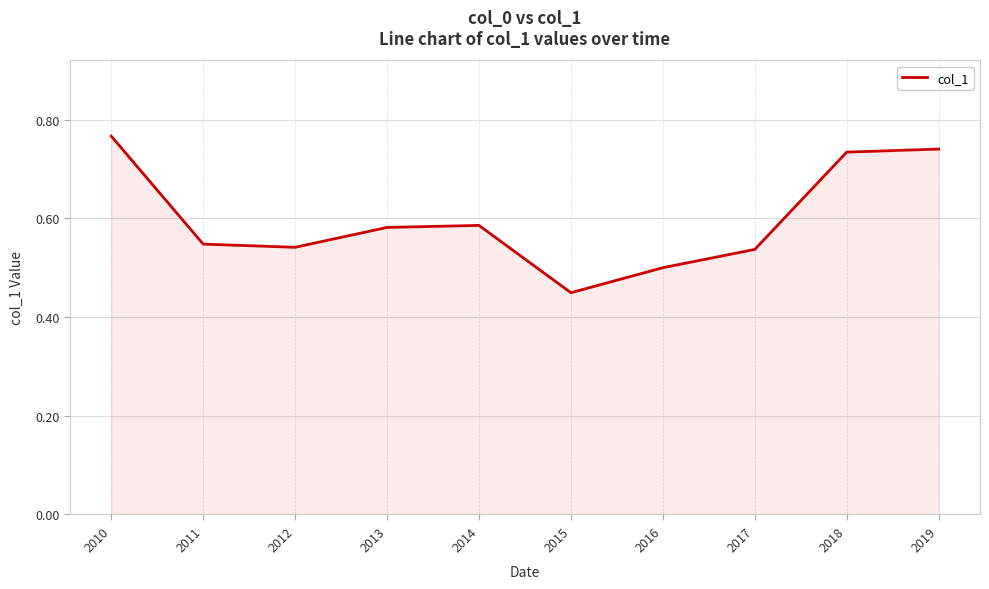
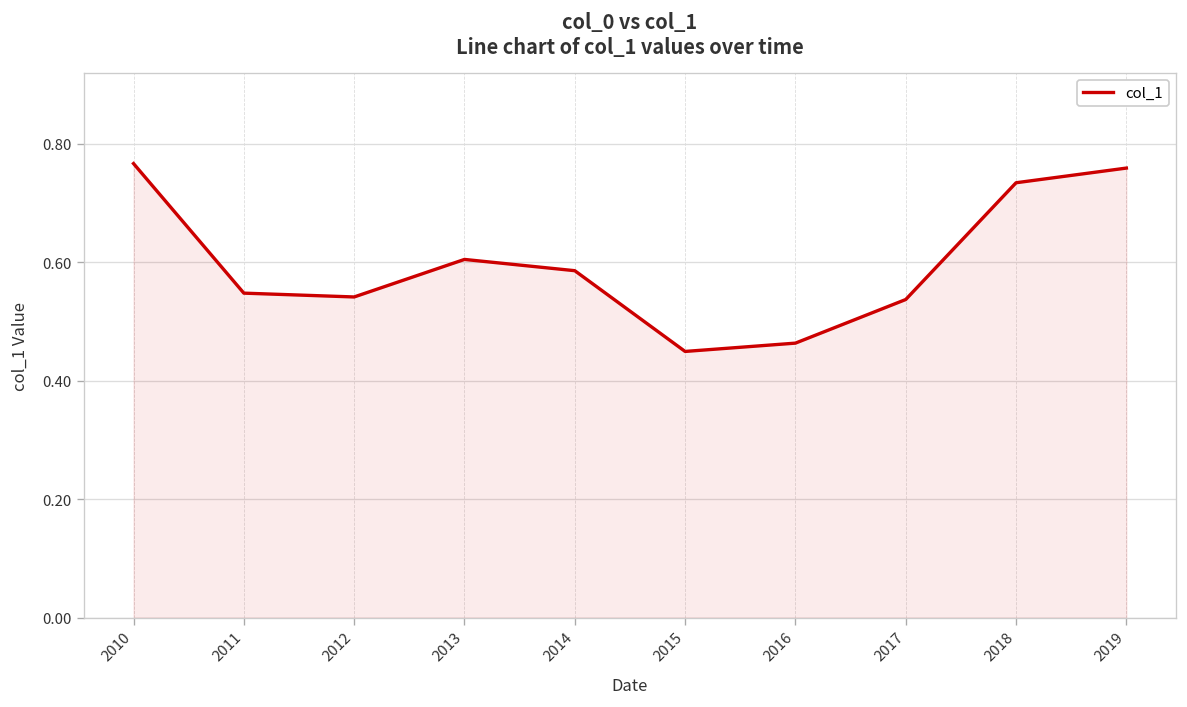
  {
    "2010": 0.77,
    "2011": 0.55,
    "2012": 0.54,
-   "2013": 0.58,
+   "2013": 0.60,
    "2014": 0.59,
    "2015": 0.45,
-   "2016": 0.50,
+   "2016": 0.46,
    "2017": 0.54,
    "2018": 0.73,
-   "2019": 0.74
+   "2019": 0.76
  }
